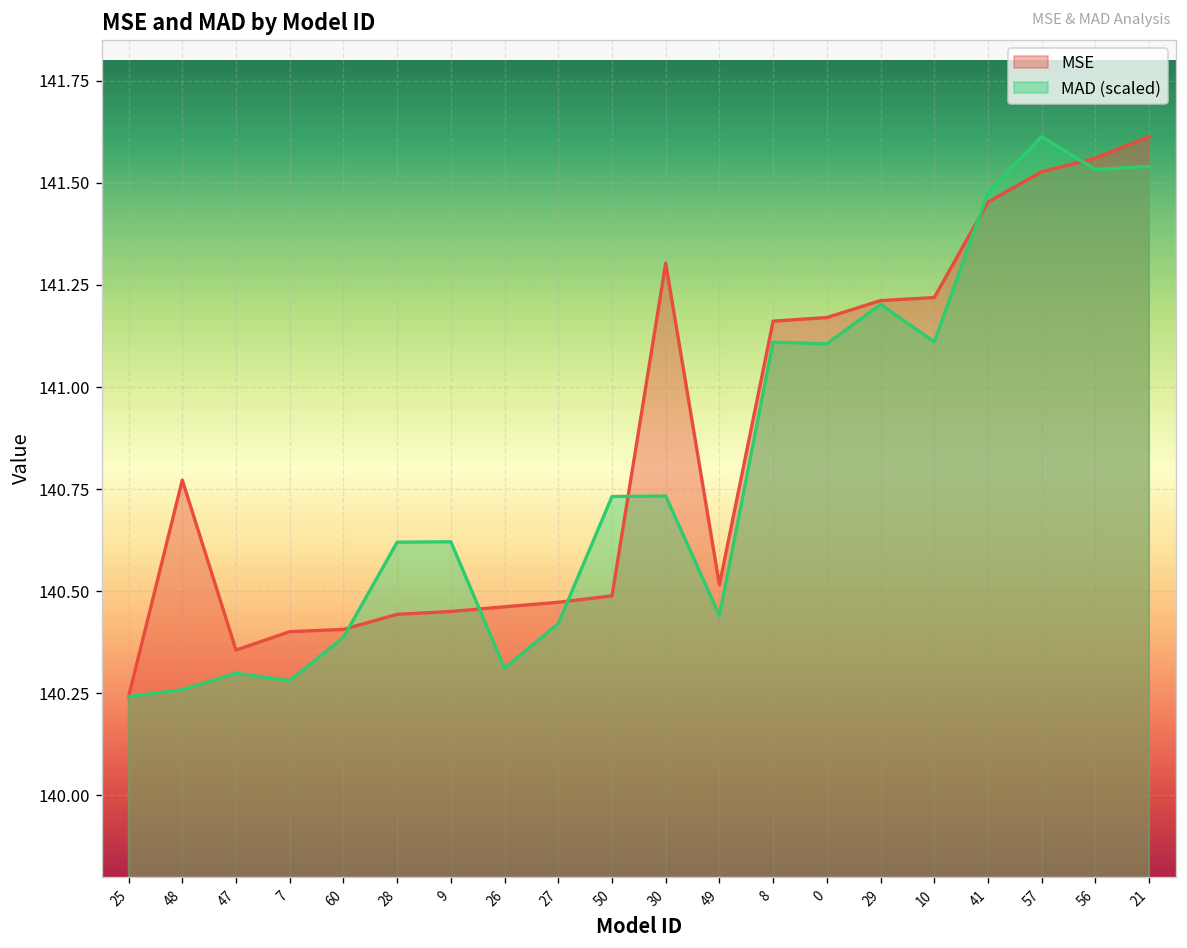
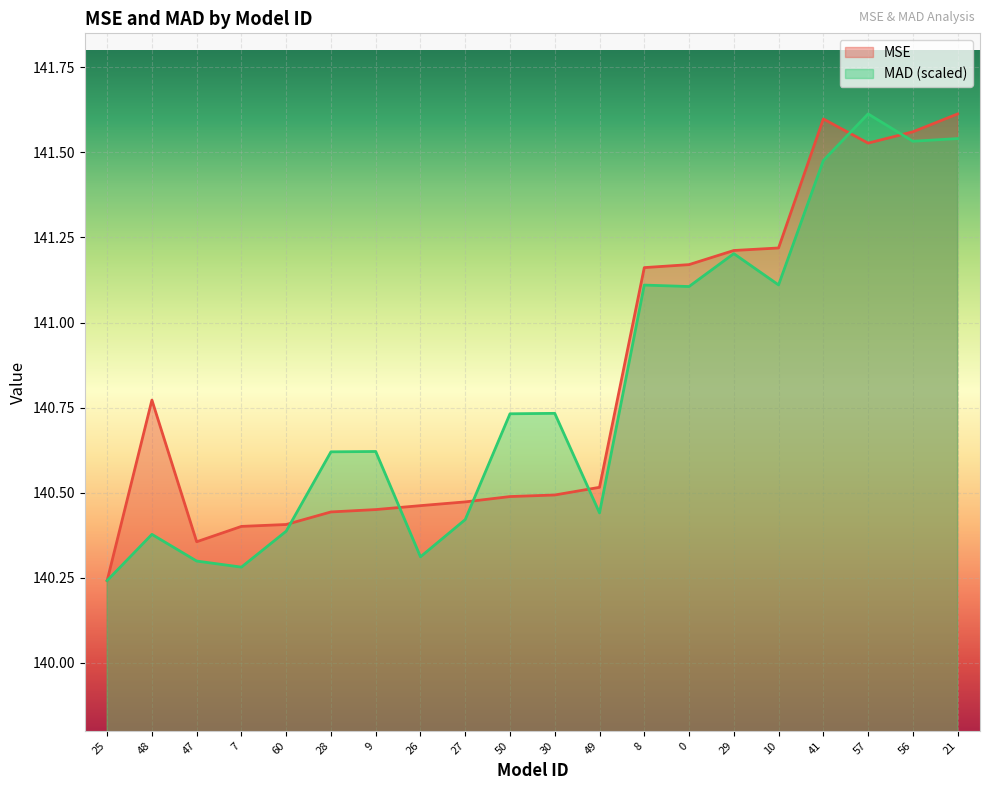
  {
    "MSE": {
      "48": 140.77,
      "47": 140.36,
      "7": 140.40,
      "60": 140.41,
      "28": 140.44,
      "9": 140.45,
      "26": 140.46,
      "27": 140.47,
      "50": 140.49,
-     "30": 141.30,
+     "30": 140.49,
      "49": 140.52,
      "8": 141.16,
      "0": 141.17,
      "29": 141.21,
      "10": 141.22,
-     "41": 141.45,
+     "41": 141.60,
      "57": 141.53,
      "56": 141.56,
      "21": 141.61
    },
    "MAD (scaled)": {
-     "48": 140.26,
+     "48": 140.38,
      "47": 140.30,
      "7": 140.28,
      "60": 140.39,
      "28": 140.62,
      "9": 140.62,
      "26": 140.31,
      "27": 140.42,
      "50": 140.73,
      "30": 140.73,
      "49": 140.44,
      "8": 141.11,
      "0": 141.11,
      "29": 141.20,
      "10": 141.11,
      "41": 141.48,
      "57": 141.61,
      "56": 141.53,
      "21": 141.54
    }
  }
